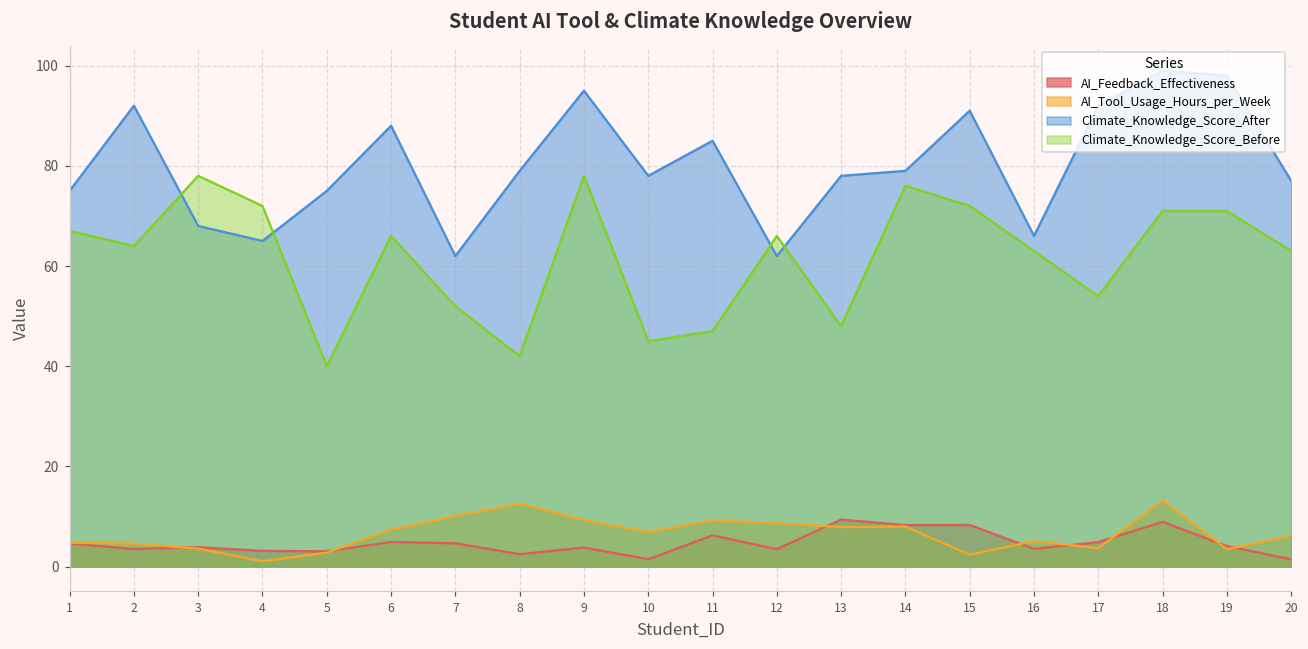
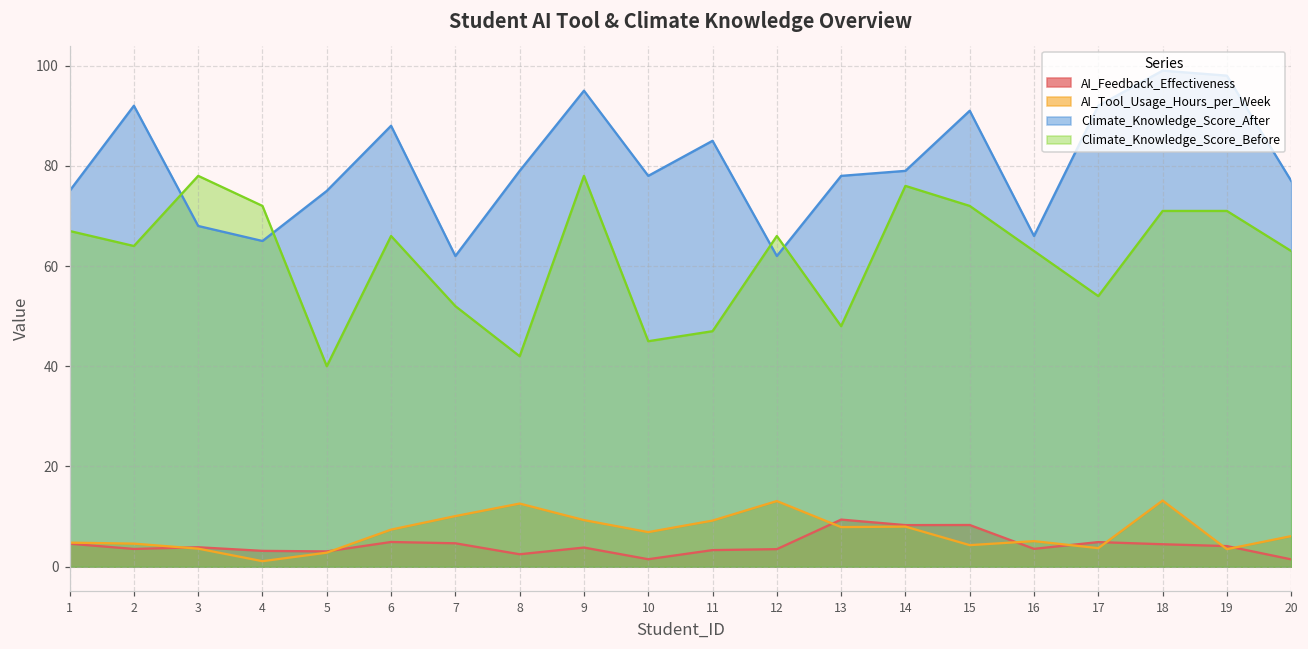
  {
    "AI_Feedback_Effectiveness": {
      "2": 4,
      "4": 3,
      "6": 5,
      "7": 5,
      "8": 2,
      "9": 4,
      "10": 1,
-     "11": 6,
+     "11": 3,
      "12": 4,
      "13": 9,
      "15": 8,
      "16": 4,
      "17": 5,
-     "18": 9,
+     "18": 4,
      "19": 4,
      "20": 1
    },
    "AI_Tool_Usage_Hours_per_Week": {
      "2": 5,
      "4": 1,
      "6": 7,
      "7": 10,
      "8": 13,
      "9": 9,
      "10": 7,
      "11": 9,
-     "12": 9,
+     "12": 13,
      "13": 8,
-     "15": 2,
+     "15": 4,
      "16": 5,
      "17": 4,
      "18": 13,
      "19": 4,
      "20": 6
    },
    "Climate_Knowledge_Score_After": {
      "1": 75,
      "2": 92,
      "3": 68,
      "4": 65,
      "5": 75,
      "6": 88,
      "7": 62,
      "8": 79,
      "9": 95,
      "10": 78,
      "11": 85,
      "12": 62,
      "13": 78,
      "14": 79,
      "15": 91,
      "16": 66,
      "20": 77
    },
    "Climate_Knowledge_Score_Before": {
      "1": 67,
      "2": 64,
      "3": 78,
      "4": 72,
      "5": 40,
      "6": 66,
      "7": 52,
      "8": 42,
      "9": 78,
      "10": 45,
      "11": 47,
      "12": 66,
      "13": 48,
      "14": 76,
      "15": 72,
      "16": 63,
      "17": 54,
      "18": 71,
      "19": 71,
      "20": 63
    }
  }
